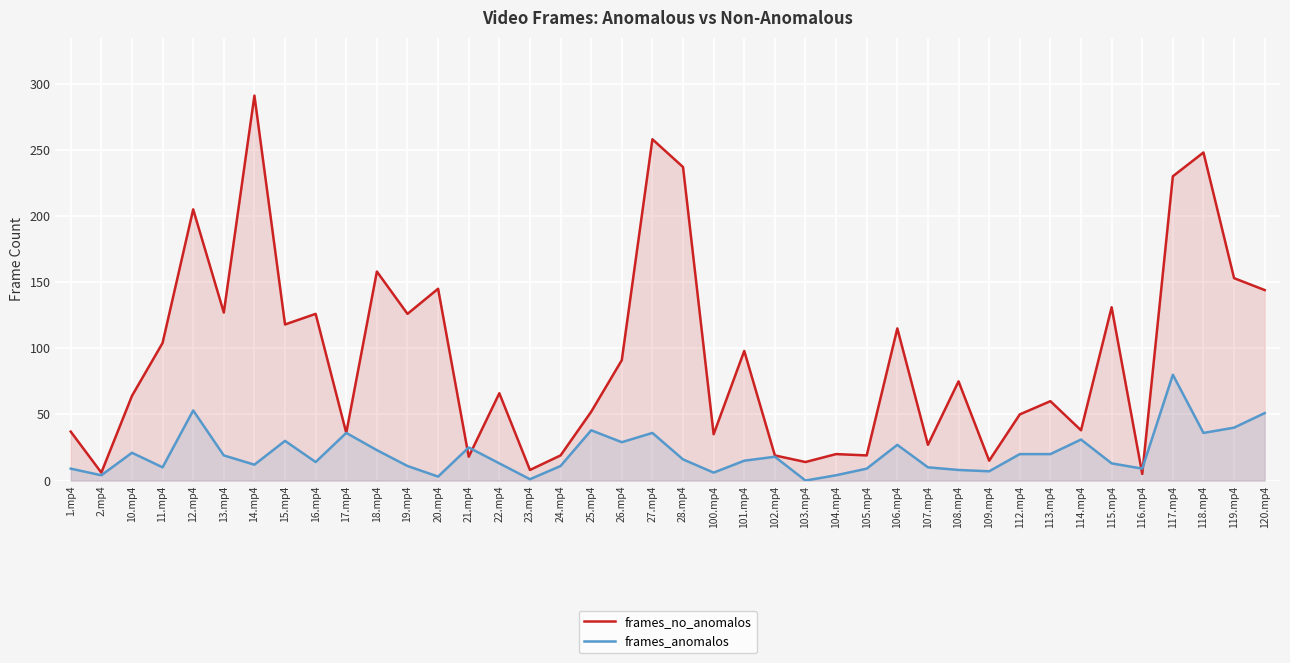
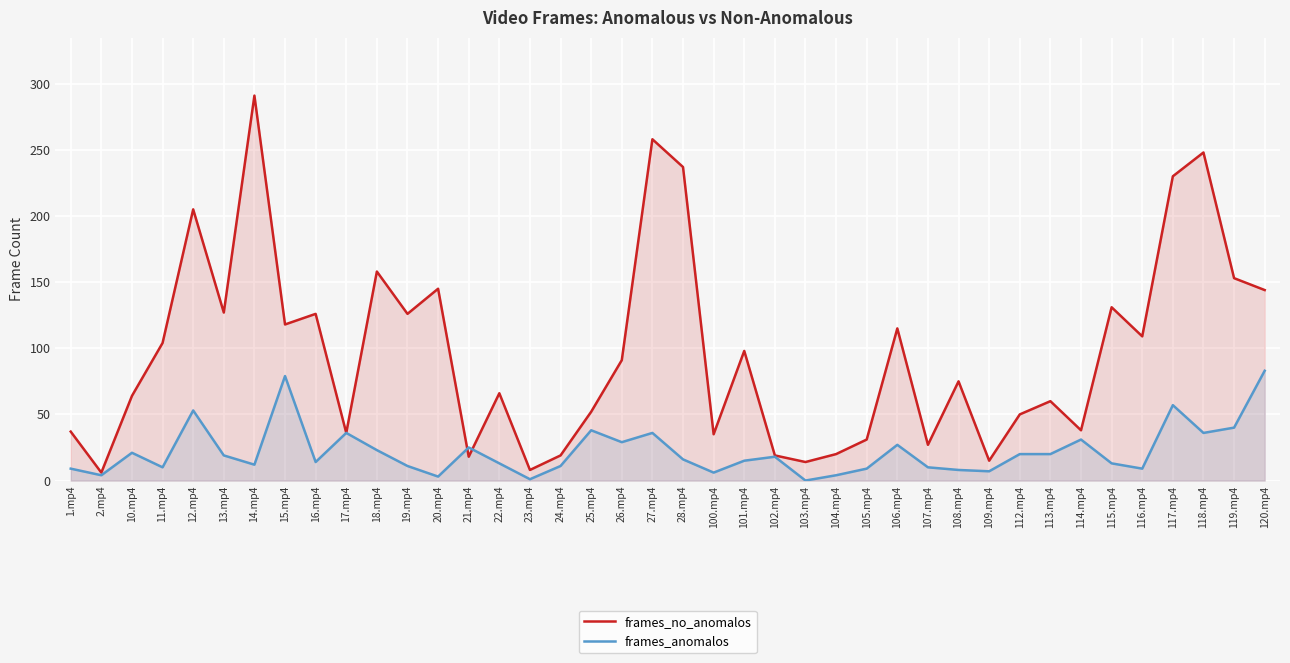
  {
    "frames_no_anomalos": {
      "1.mp4": 37,
      "2.mp4": 6,
      "10.mp4": 64,
      "11.mp4": 104,
      "12.mp4": 205,
      "13.mp4": 127,
      "14.mp4": 291,
      "15.mp4": 118,
      "16.mp4": 126,
      "18.mp4": 158,
      "19.mp4": 126,
      "20.mp4": 145,
      "21.mp4": 18,
      "22.mp4": 66,
      "23.mp4": 8,
      "24.mp4": 19,
      "25.mp4": 52,
      "26.mp4": 91,
      "27.mp4": 258,
      "28.mp4": 237,
      "100.mp4": 35,
      "101.mp4": 98,
      "103.mp4": 14,
      "104.mp4": 20,
-     "105.mp4": 19,
+     "105.mp4": 31,
      "106.mp4": 115,
      "107.mp4": 27,
      "108.mp4": 75,
      "109.mp4": 15,
      "112.mp4": 50,
      "113.mp4": 60,
      "114.mp4": 38,
      "115.mp4": 131,
-     "116.mp4": 5,
+     "116.mp4": 109,
      "117.mp4": 230,
      "118.mp4": 248,
      "119.mp4": 153,
      "120.mp4": 144
    },
    "frames_anomalos": {
      "1.mp4": 9,
      "2.mp4": 4,
      "10.mp4": 21,
      "11.mp4": 10,
      "12.mp4": 53,
      "13.mp4": 19,
      "14.mp4": 12,
-     "15.mp4": 30,
+     "15.mp4": 79,
      "16.mp4": 14,
      "18.mp4": 23,
      "19.mp4": 11,
      "20.mp4": 3,
      "21.mp4": 25,
      "22.mp4": 13,
      "23.mp4": 1,
      "24.mp4": 11,
      "25.mp4": 38,
      "26.mp4": 29,
      "27.mp4": 36,
      "28.mp4": 16,
      "100.mp4": 6,
      "101.mp4": 15,
      "103.mp4": 0,
      "104.mp4": 4,
      "105.mp4": 9,
      "106.mp4": 27,
      "107.mp4": 10,
      "108.mp4": 8,
      "109.mp4": 7,
      "112.mp4": 20,
      "113.mp4": 20,
      "114.mp4": 31,
      "115.mp4": 13,
      "116.mp4": 9,
-     "117.mp4": 80,
+     "117.mp4": 57,
      "118.mp4": 36,
      "119.mp4": 40,
-     "120.mp4": 51
+     "120.mp4": 83
    }
  }
